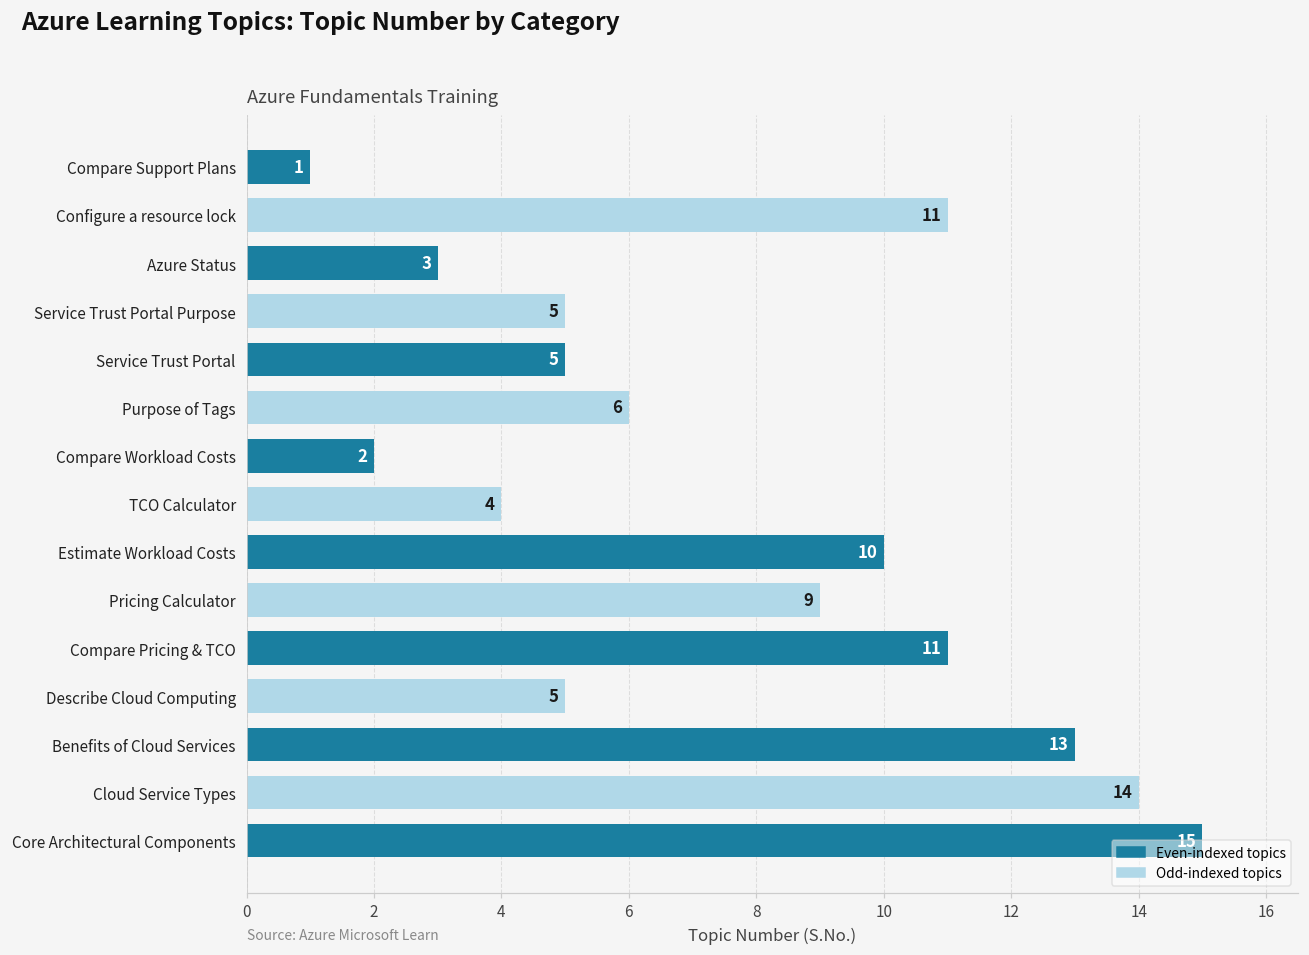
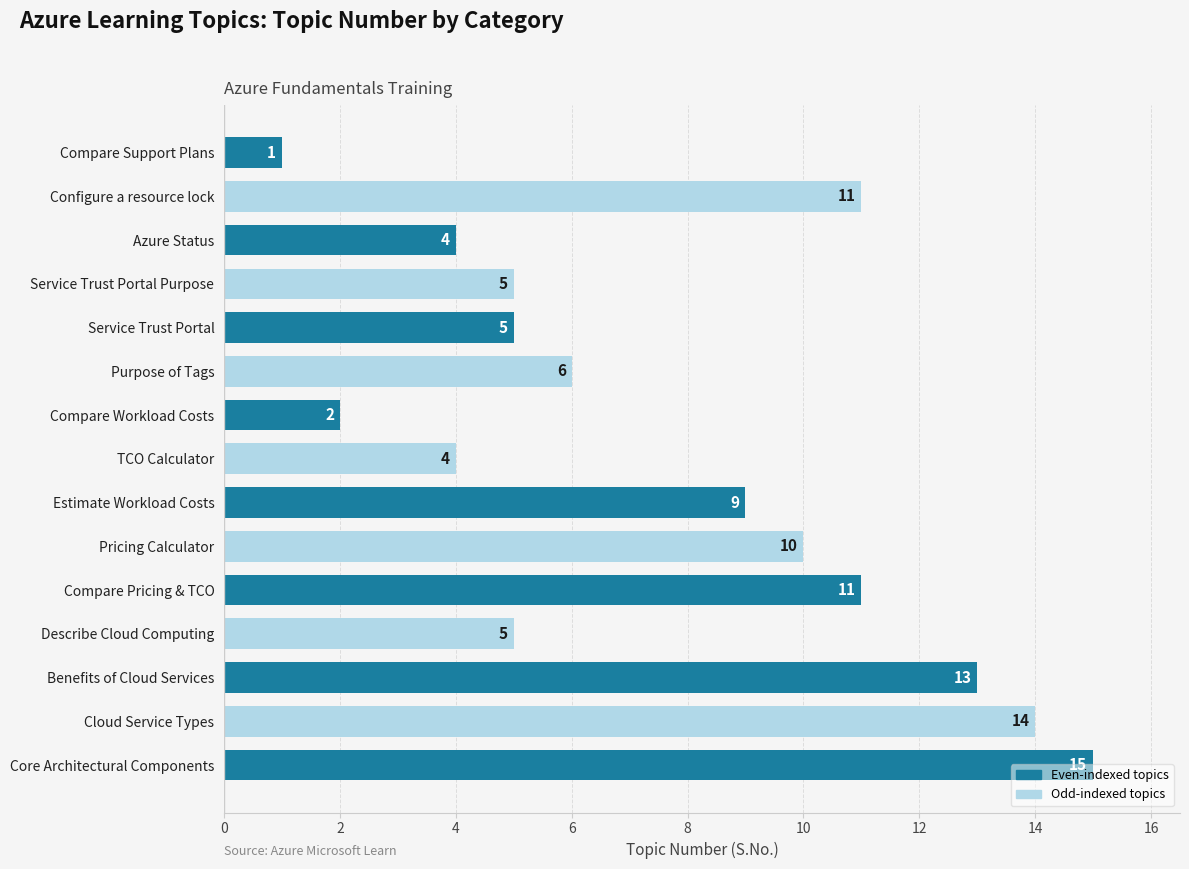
  {
    "Compare Support Plans": 1,
    "Configure a resource lock": 11,
-   "Azure Status": 3,
+   "Azure Status": 4,
    "Service Trust Portal Purpose": 5,
    "Service Trust Portal": 5,
    "Purpose of Tags": 6,
    "Compare Workload Costs": 2,
    "TCO Calculator": 4,
-   "Estimate Workload Costs": 10,
-   "Pricing Calculator": 9,
+   "Estimate Workload Costs": 9,
+   "Pricing Calculator": 10,
    "Compare Pricing & TCO": 11,
    "Describe Cloud Computing": 5,
    "Benefits of Cloud Services": 13,
    "Cloud Service Types": 14
  }
